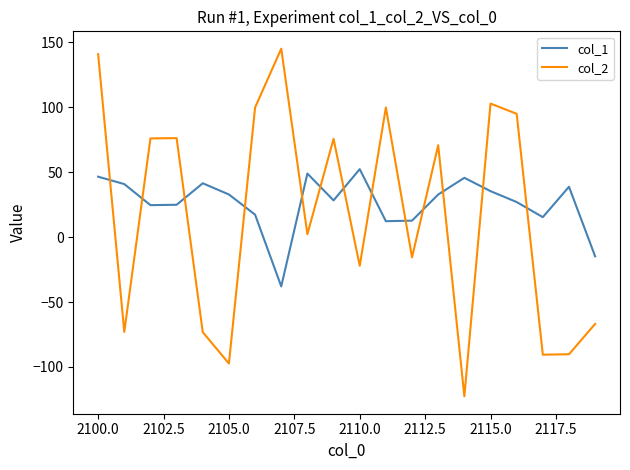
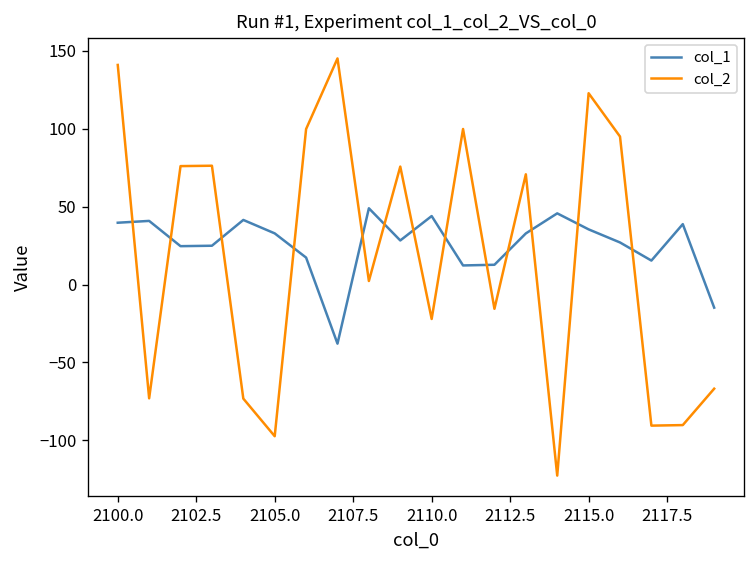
  {
    "col_1": {
-     "2100.0": 47,
+     "2100.0": 40,
      "2105.0": 33,
-     "2110.0": 52,
+     "2110.0": 44,
      "2115.0": 35
    },
    "col_2": {
      "2100.0": 141,
      "2105.0": -97,
      "2110.0": -22,
-     "2115.0": 103
+     "2115.0": 123
    }
  }
